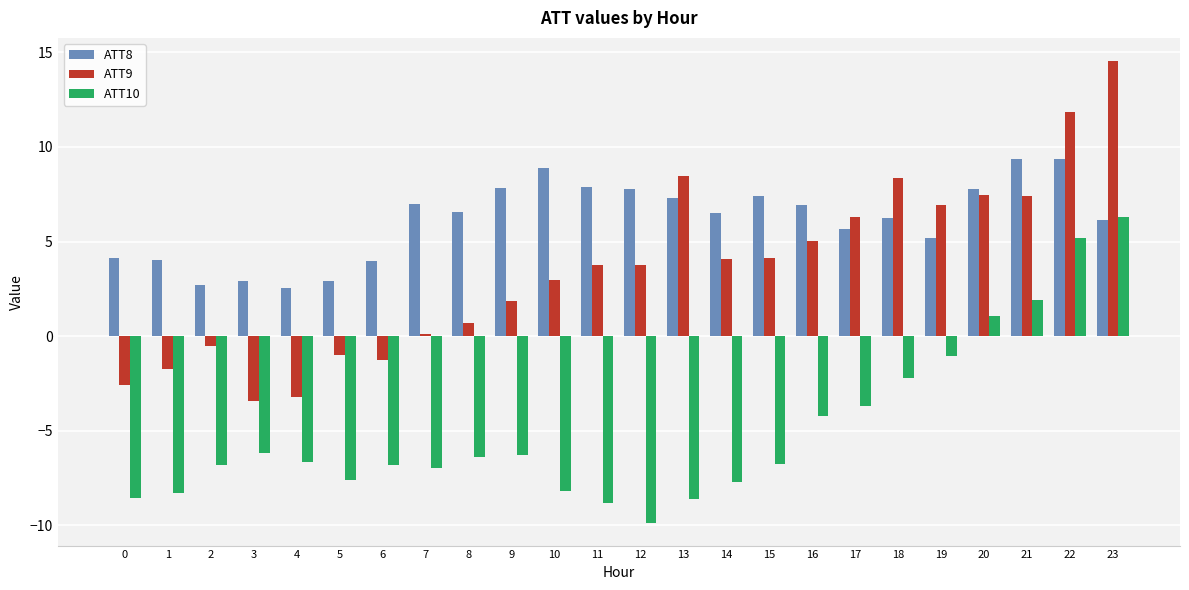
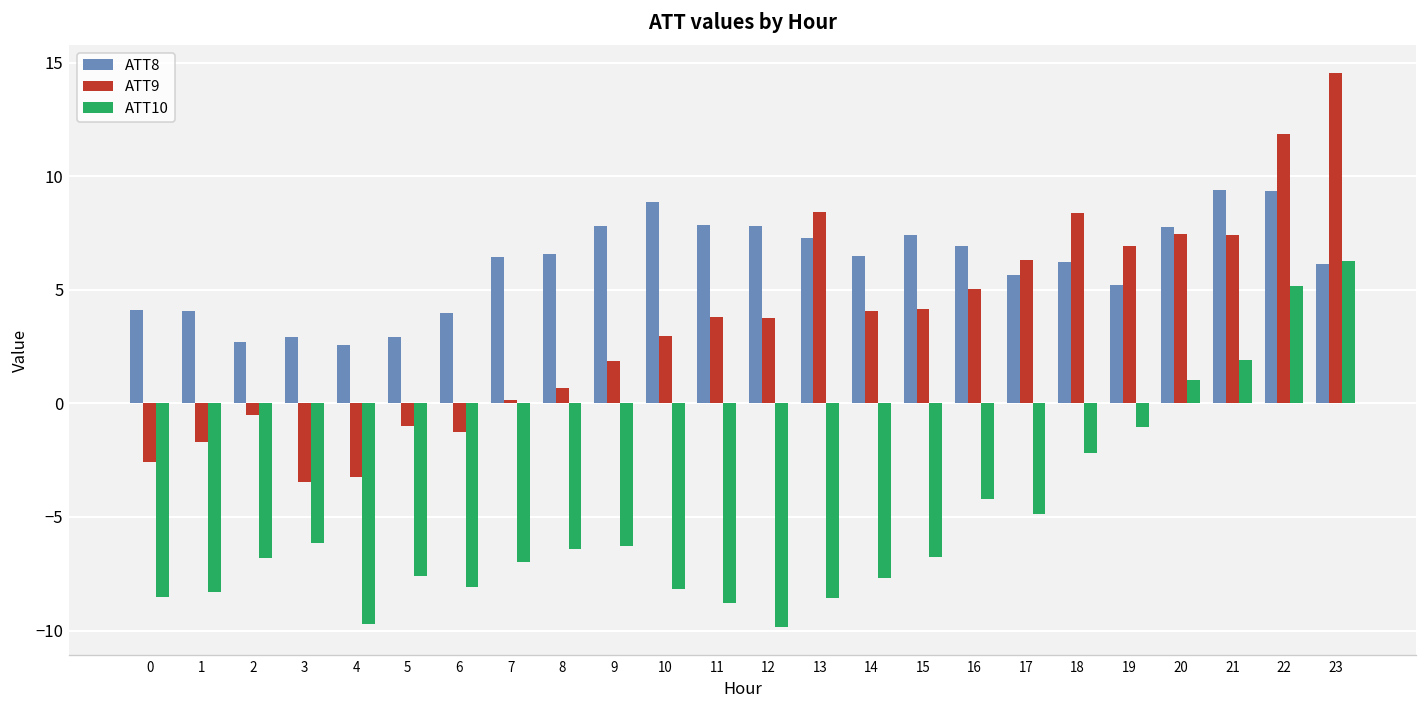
  {
    "ATT8": {
      "0": 4.1,
      "1": 4.0,
      "2": 2.7,
      "3": 2.9,
      "4": 2.6,
      "5": 2.9,
      "6": 4.0,
-     "7": 7.0,
+     "7": 6.4,
      "8": 6.6,
      "9": 7.8,
      "10": 8.9,
      "11": 7.9,
      "12": 7.8,
      "13": 7.3,
      "14": 6.5,
      "15": 7.4,
      "16": 6.9,
      "17": 5.6,
      "18": 6.2,
      "19": 5.2,
      "20": 7.8,
      "21": 9.4,
      "22": 9.3,
      "23": 6.1
    },
    "ATT9": {
      "0": -2.6,
      "1": -1.7,
      "2": -0.5,
      "3": -3.4,
      "4": -3.2,
      "5": -1.0,
      "6": -1.3,
      "8": 0.7,
      "9": 1.9,
      "10": 3.0,
      "11": 3.8,
      "12": 3.8,
      "13": 8.4,
      "14": 4.1,
      "15": 4.1,
      "16": 5.0,
      "17": 6.3,
      "18": 8.4,
      "19": 6.9,
      "20": 7.5,
      "21": 7.4,
      "22": 11.8,
      "23": 14.5
    },
    "ATT10": {
      "0": -8.5,
      "1": -8.3,
      "2": -6.8,
      "3": -6.2,
-     "4": -6.7,
+     "4": -9.7,
      "5": -7.6,
-     "6": -6.8,
+     "6": -8.1,
      "7": -7.0,
      "8": -6.4,
      "9": -6.3,
      "10": -8.2,
      "11": -8.8,
      "12": -9.8,
      "13": -8.6,
      "14": -7.7,
      "15": -6.8,
      "16": -4.2,
-     "17": -3.7,
+     "17": -4.9,
      "18": -2.2,
      "19": -1.0,
      "20": 1.0,
      "21": 1.9,
      "22": 5.2,
      "23": 6.3
    }
  }
